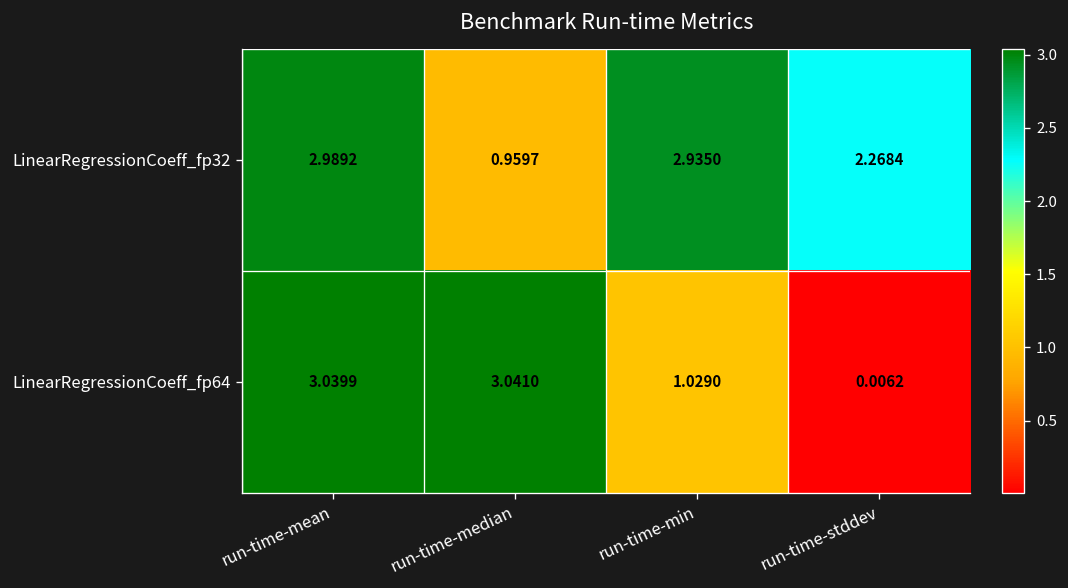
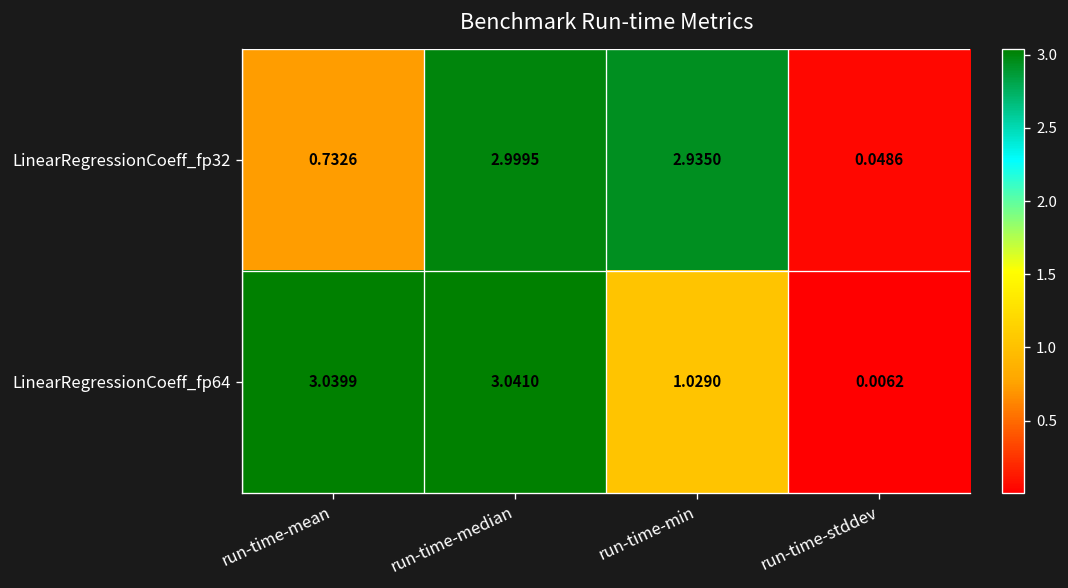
  {
    "LinearRegressionCoeff_fp32": {
-     "run-time-mean": 2.9892,
-     "run-time-median": 0.9597,
+     "run-time-mean": 0.7326,
+     "run-time-median": 2.9995,
      "run-time-min": 2.9350,
-     "run-time-stddev": 2.2684
+     "run-time-stddev": 0.0486
    },
    "LinearRegressionCoeff_fp64": {
      "run-time-mean": 3.0399,
      "run-time-median": 3.0410,
      "run-time-min": 1.0290,
      "run-time-stddev": 0.0062
    }
  }
